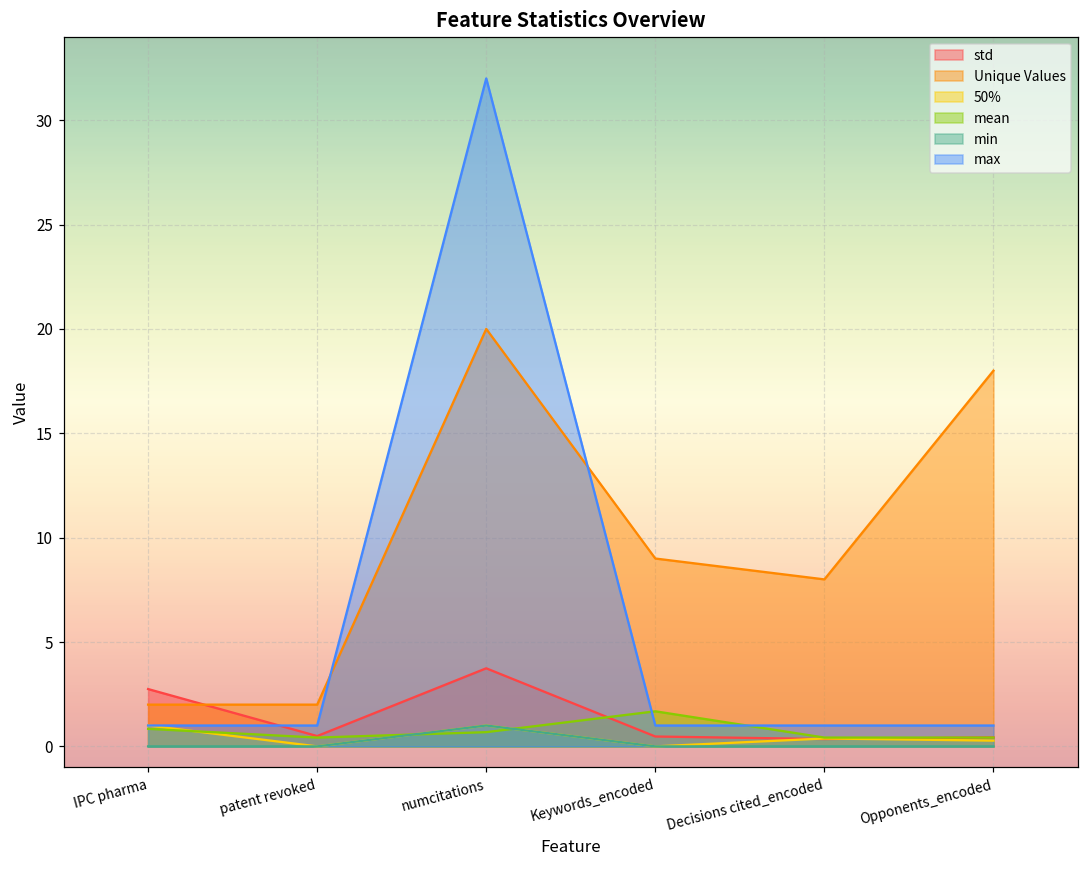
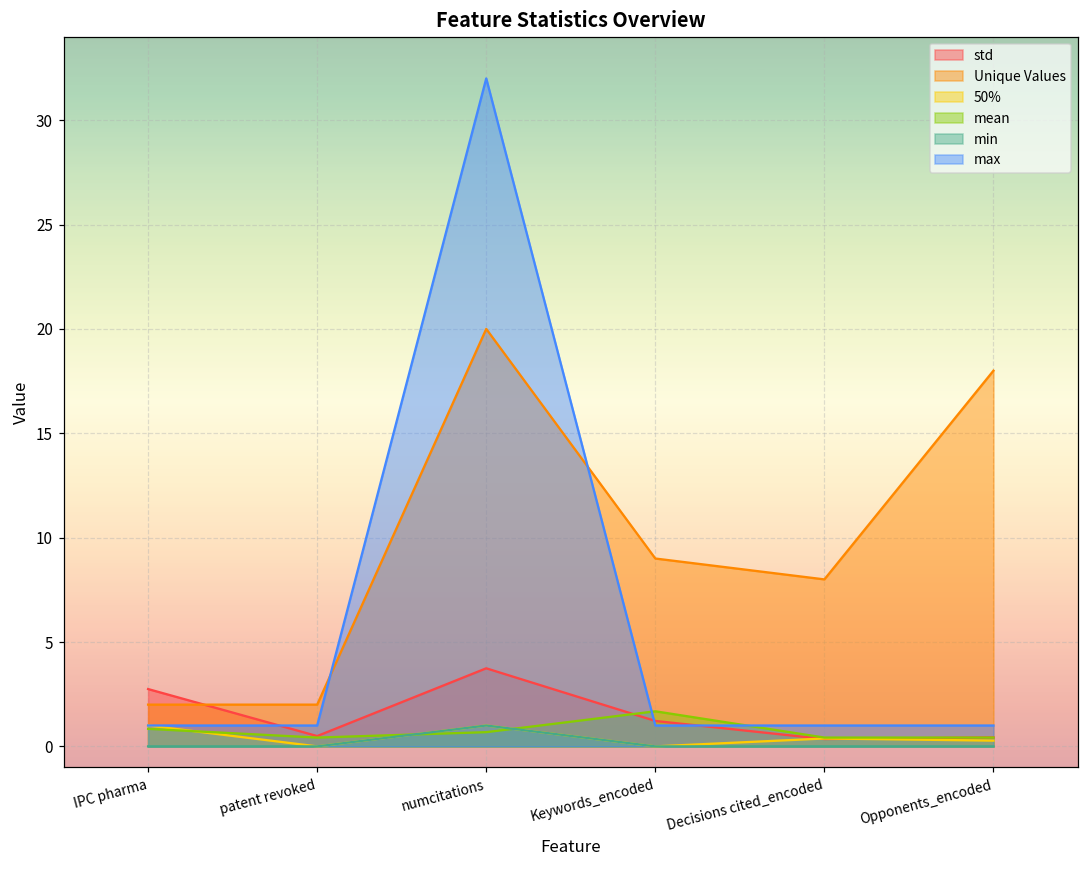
  {
    "std": {
      "IPC pharma": 2.7,
      "numcitations": 3.7,
-     "Keywords_encoded": 0.5
+     "Keywords_encoded": 1.2
    },
    "mean": {
      "IPC pharma": 0.8,
      "numcitations": 0.7,
      "Keywords_encoded": 1.7
    },
    "min": {
      "IPC pharma": 0.0,
      "Decisions cited_encoded": 0.0,
      "Opponents_encoded": 0.0
    },
    "max": {
      "patent revoked": 1.0,
      "numcitations": 32.0,
      "Keywords_encoded": 1.0,
      "Decisions cited_encoded": 1.0,
      "Opponents_encoded": 1.0
    }
  }
